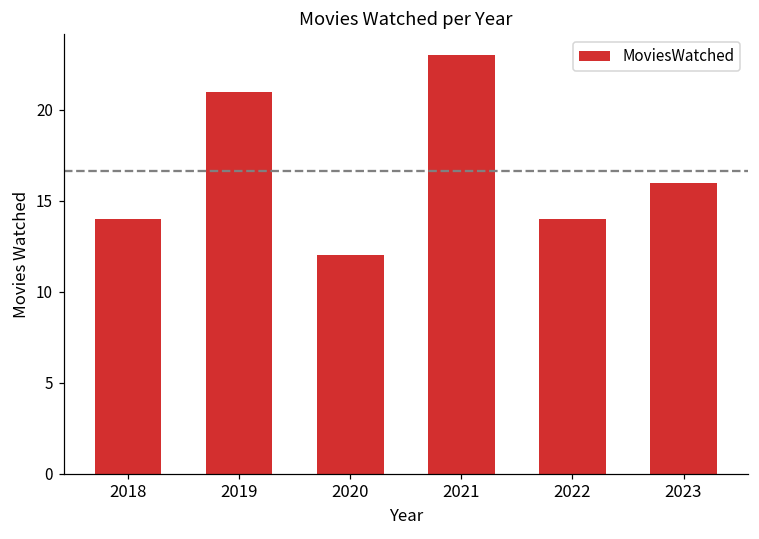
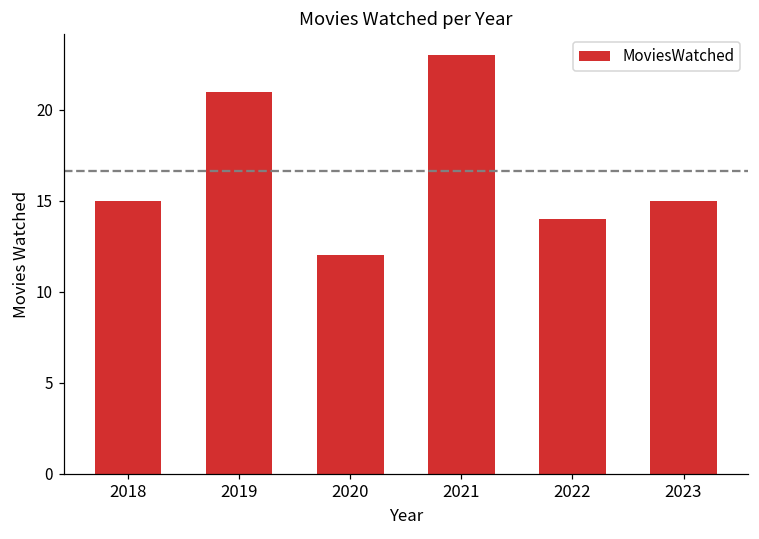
  {
-   "2018": 14,
+   "2018": 15,
    "2019": 21,
    "2020": 12,
    "2021": 23,
    "2022": 14,
-   "2023": 16
+   "2023": 15
  }
